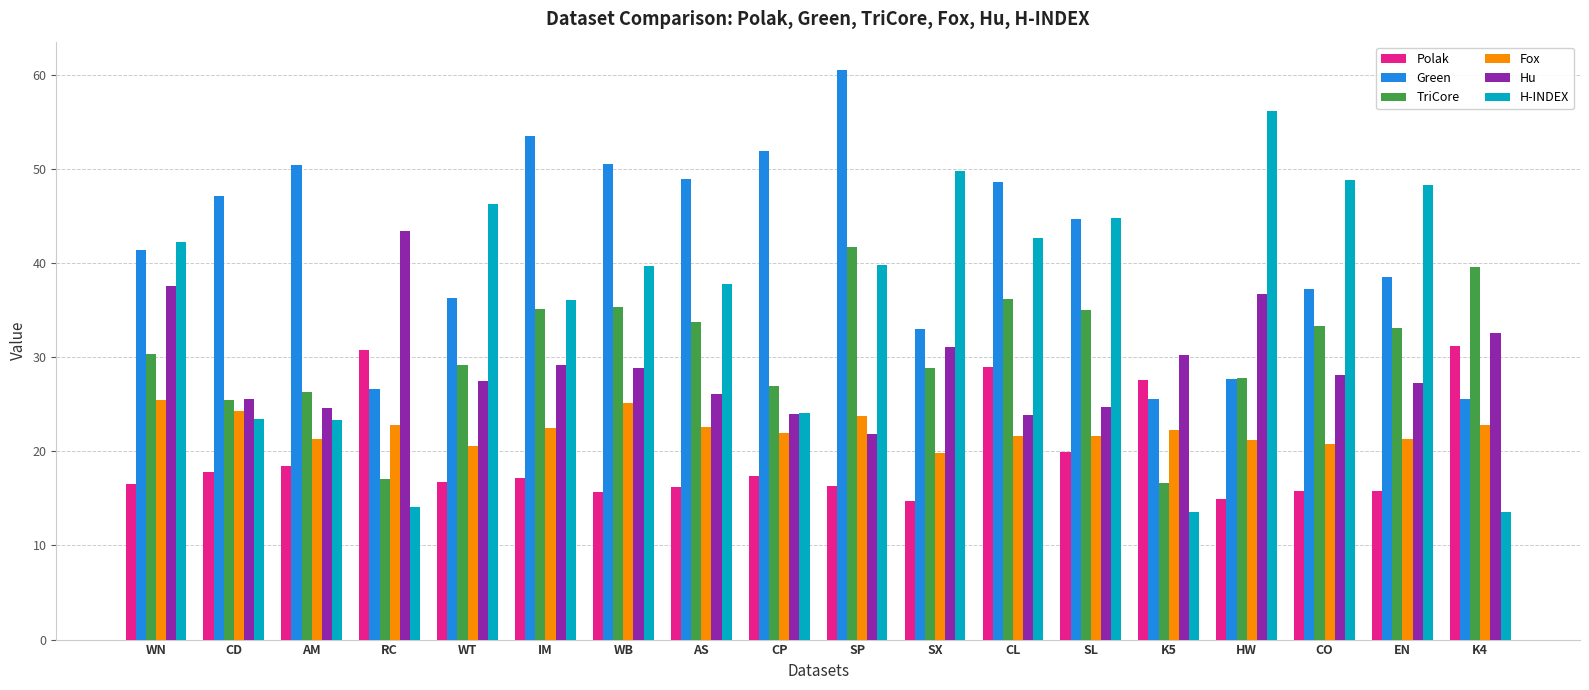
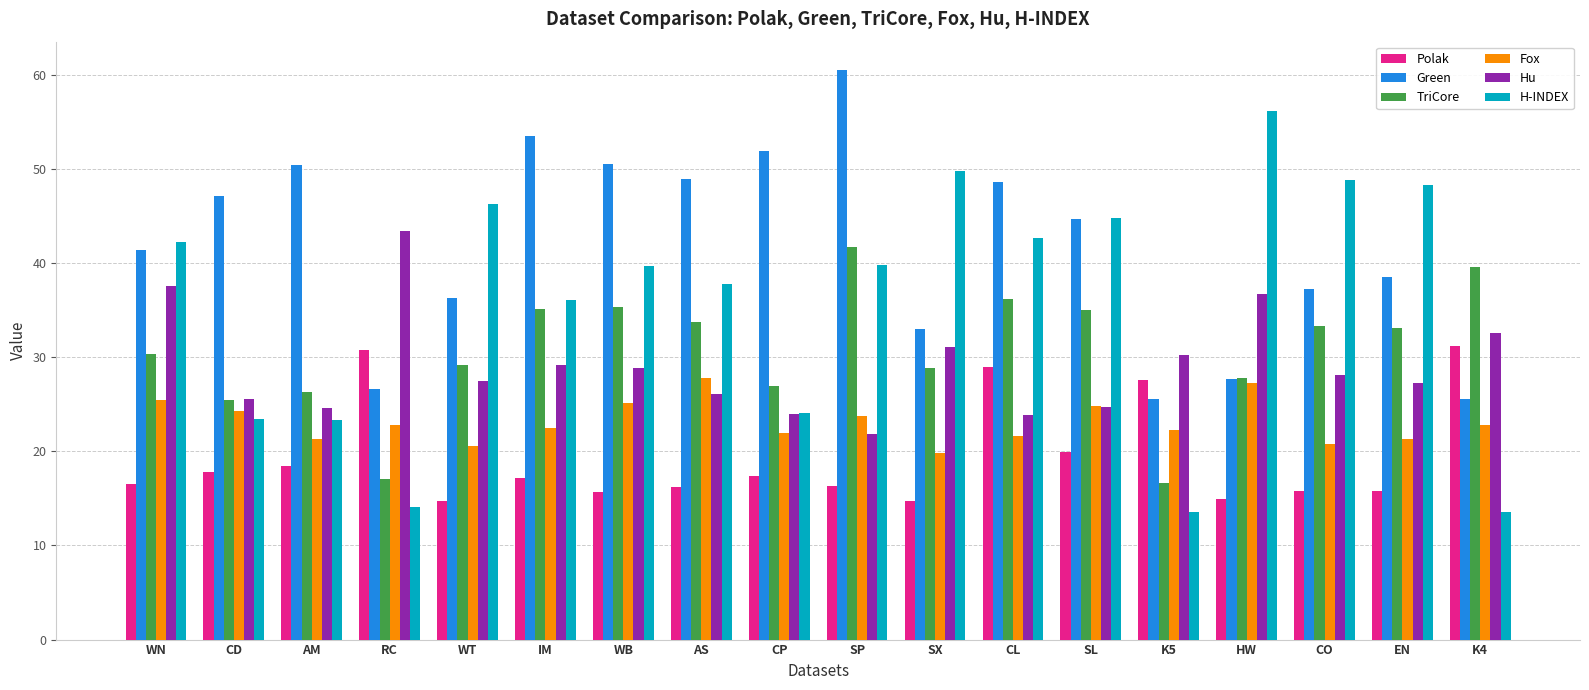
  {
    "Polak": {
      "WN": 17,
      "CD": 18,
      "AM": 18,
      "RC": 31,
-     "WT": 17,
+     "WT": 15,
      "IM": 17,
      "WB": 16,
      "AS": 16,
      "CP": 17,
      "SP": 16,
      "SX": 15,
      "CL": 29,
      "SL": 20,
      "K5": 28,
      "HW": 15,
      "CO": 16,
      "EN": 16,
      "K4": 31
    },
    "TriCore": {
      "WN": 30,
      "CD": 25,
      "AM": 26,
      "RC": 17,
      "WT": 29,
      "IM": 35,
      "WB": 35,
      "AS": 34,
      "CP": 27,
      "SP": 42,
      "SX": 29,
      "CL": 36,
      "SL": 35,
      "K5": 17,
      "HW": 28,
      "CO": 33,
      "EN": 33,
      "K4": 40
    },
    "Fox": {
      "WN": 25,
      "CD": 24,
      "AM": 21,
      "RC": 23,
      "WT": 21,
      "IM": 22,
      "WB": 25,
-     "AS": 23,
+     "AS": 28,
      "CP": 22,
      "SP": 24,
      "SX": 20,
      "CL": 22,
-     "SL": 22,
+     "SL": 25,
      "K5": 22,
-     "HW": 21,
+     "HW": 27,
      "CO": 21,
      "EN": 21,
      "K4": 23
    },
    "Hu": {
      "WN": 38,
      "CD": 26,
      "AM": 25,
      "RC": 43,
      "WT": 27,
      "IM": 29,
      "WB": 29,
      "AS": 26,
      "CP": 24,
      "SP": 22,
      "SX": 31,
      "CL": 24,
      "SL": 25,
      "K5": 30,
      "HW": 37,
      "CO": 28,
      "EN": 27,
      "K4": 33
    }
  }
